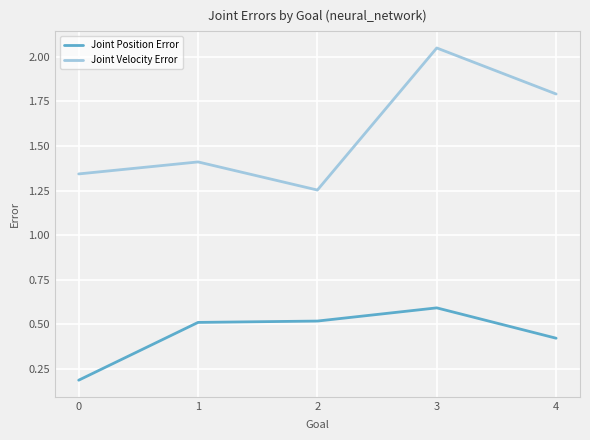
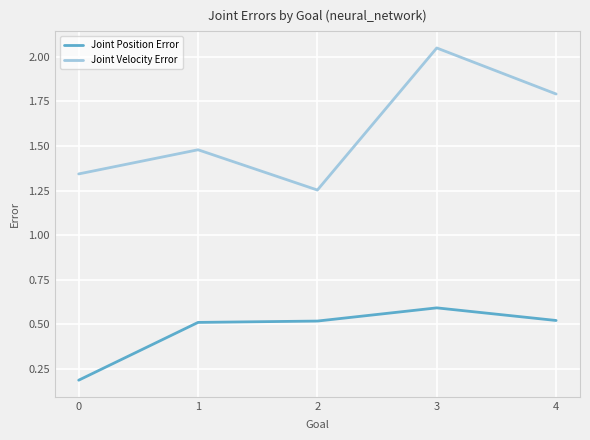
  {
    "Joint Position Error": {
      "0": 0.19,
      "1": 0.51,
      "2": 0.52,
      "3": 0.59,
-     "4": 0.42
+     "4": 0.52
    },
    "Joint Velocity Error": {
      "0": 1.34,
-     "1": 1.41,
+     "1": 1.48,
      "2": 1.25,
      "3": 2.05,
      "4": 1.79
    }
  }
